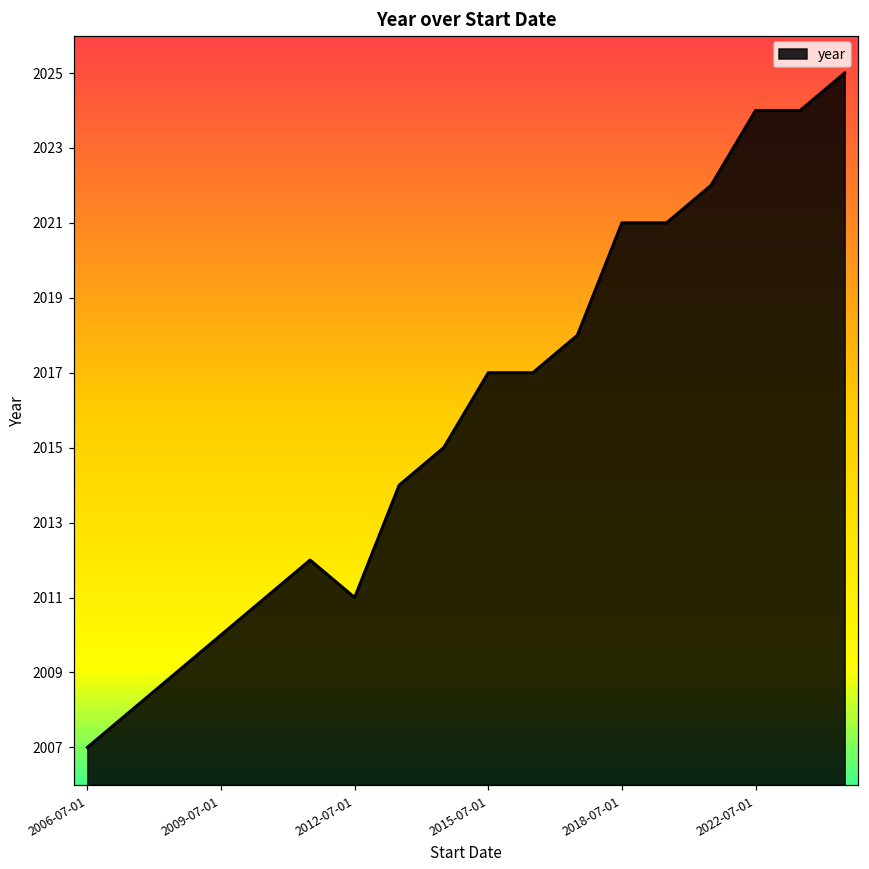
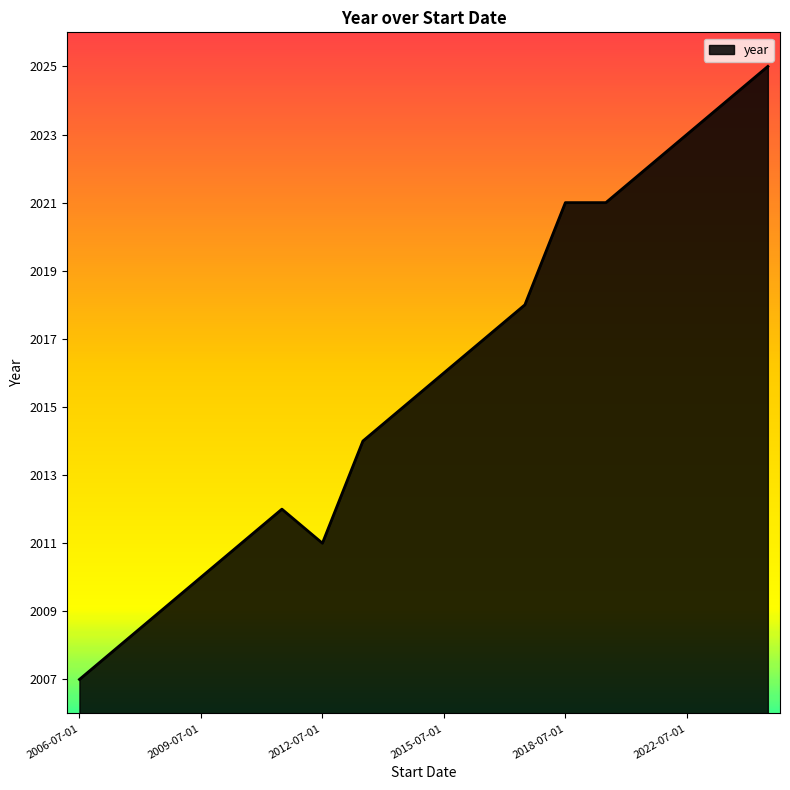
  {
    "2006-07-01": 2007,
    "2009-07-01": 2010,
    "2012-07-01": 2011,
-   "2015-07-01": 2017,
+   "2015-07-01": 2016,
    "2018-07-01": 2021,
-   "2022-07-01": 2024
+   "2022-07-01": 2023
  }
